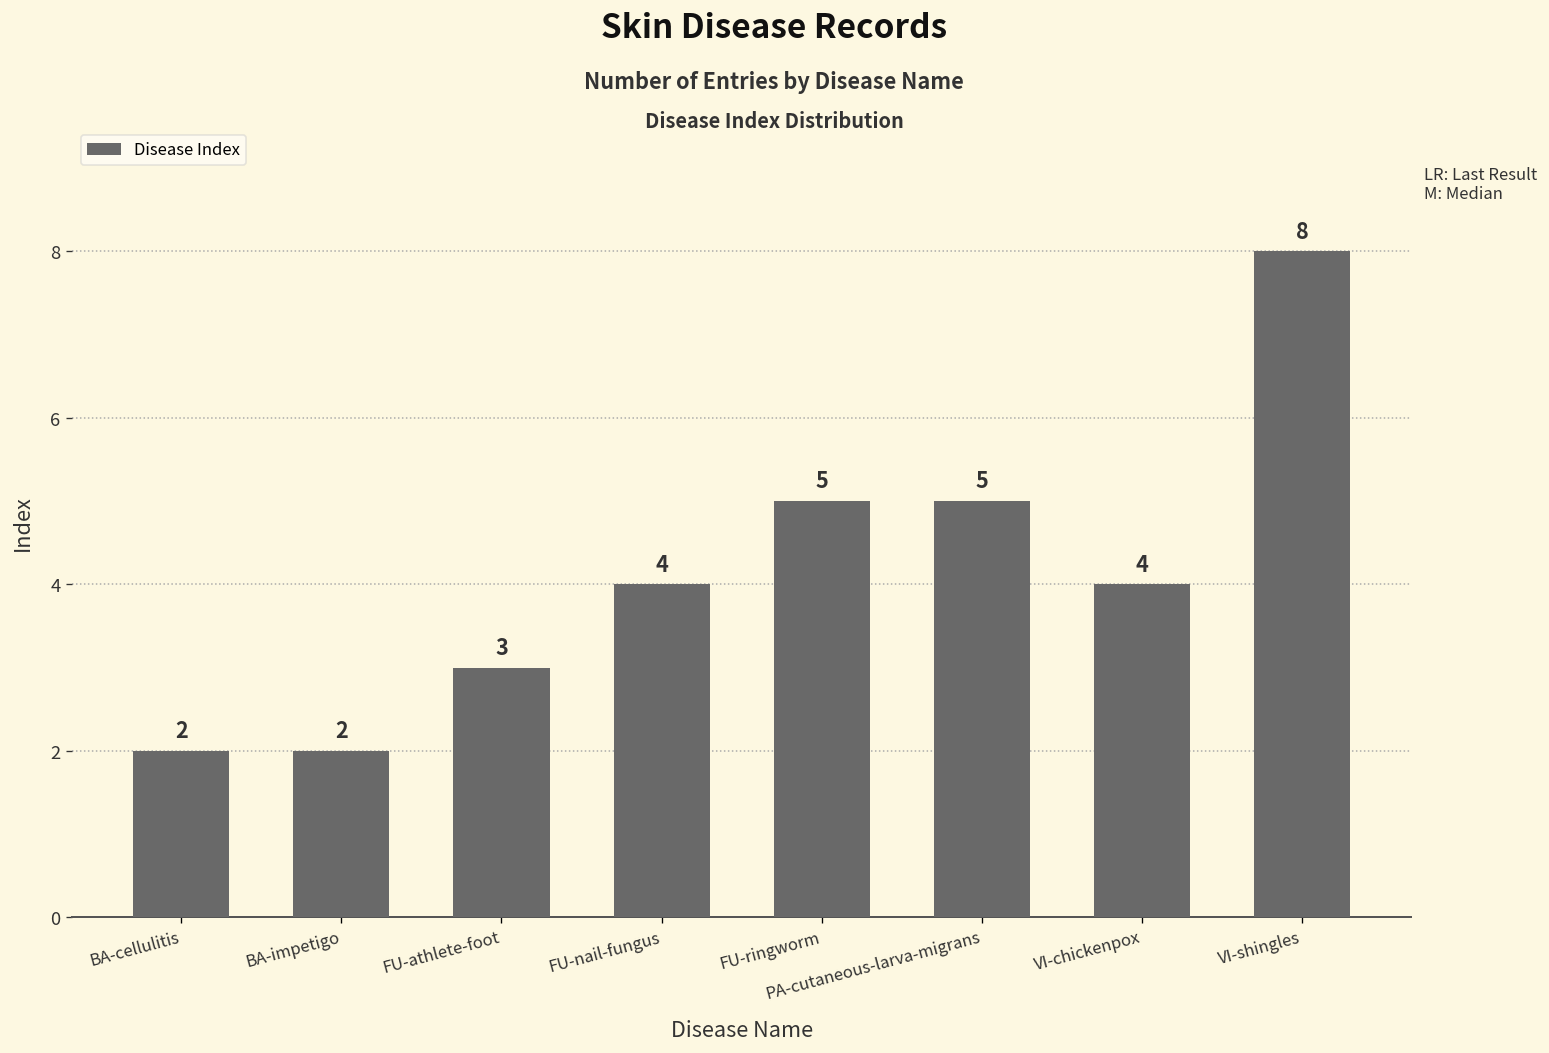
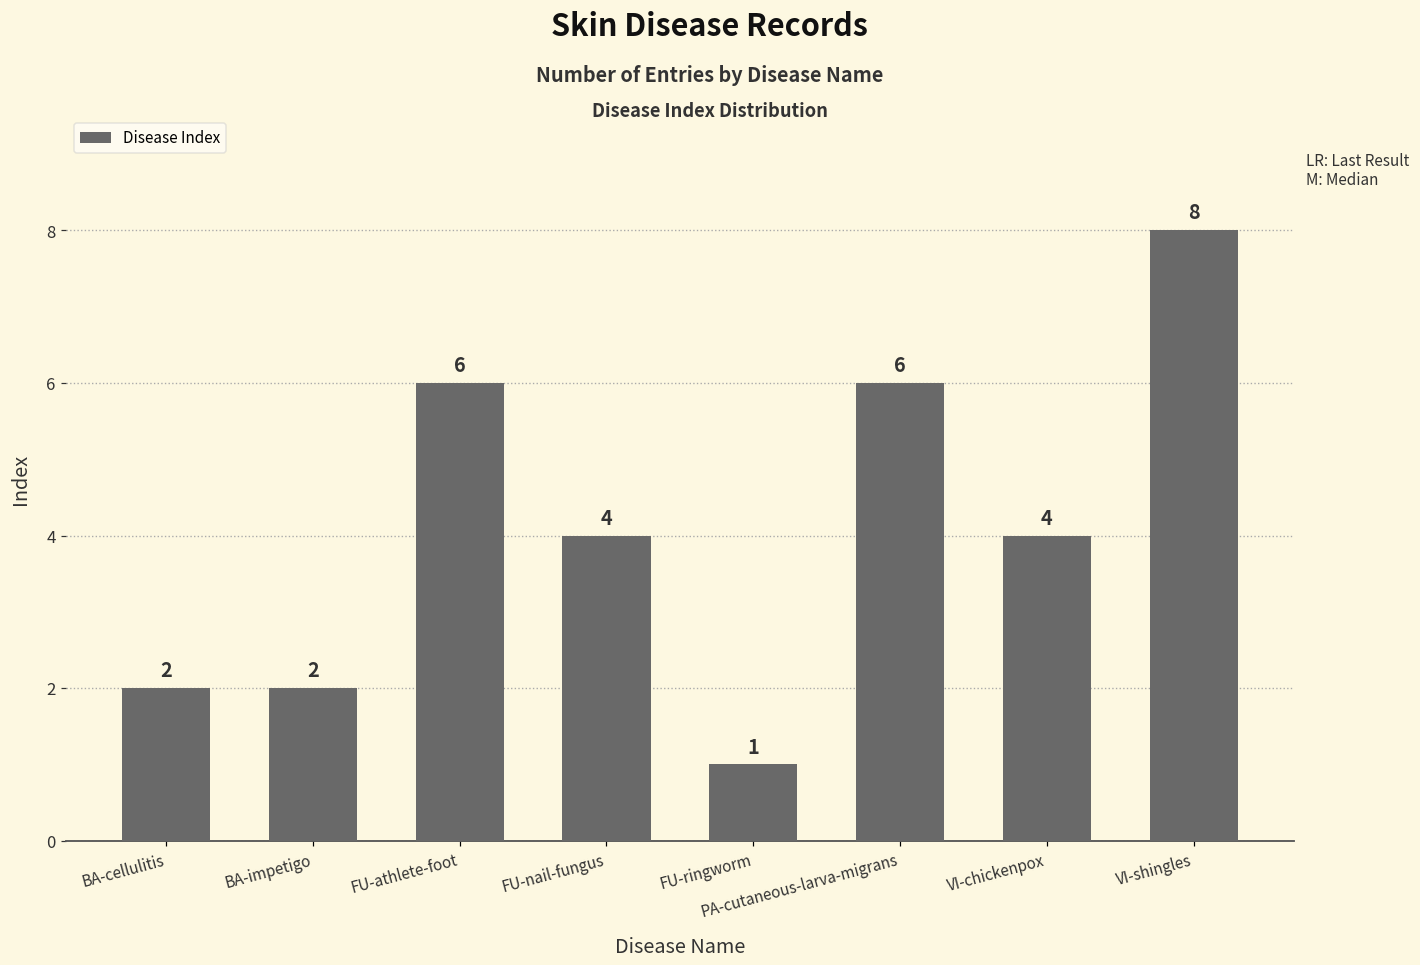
  {
    "BA-cellulitis": 2,
    "BA-impetigo": 2,
-   "FU-athlete-foot": 3,
+   "FU-athlete-foot": 6,
    "FU-nail-fungus": 4,
-   "FU-ringworm": 5,
-   "PA-cutaneous-larva-migrans": 5,
+   "FU-ringworm": 1,
+   "PA-cutaneous-larva-migrans": 6,
    "VI-chickenpox": 4,
    "VI-shingles": 8
  }
